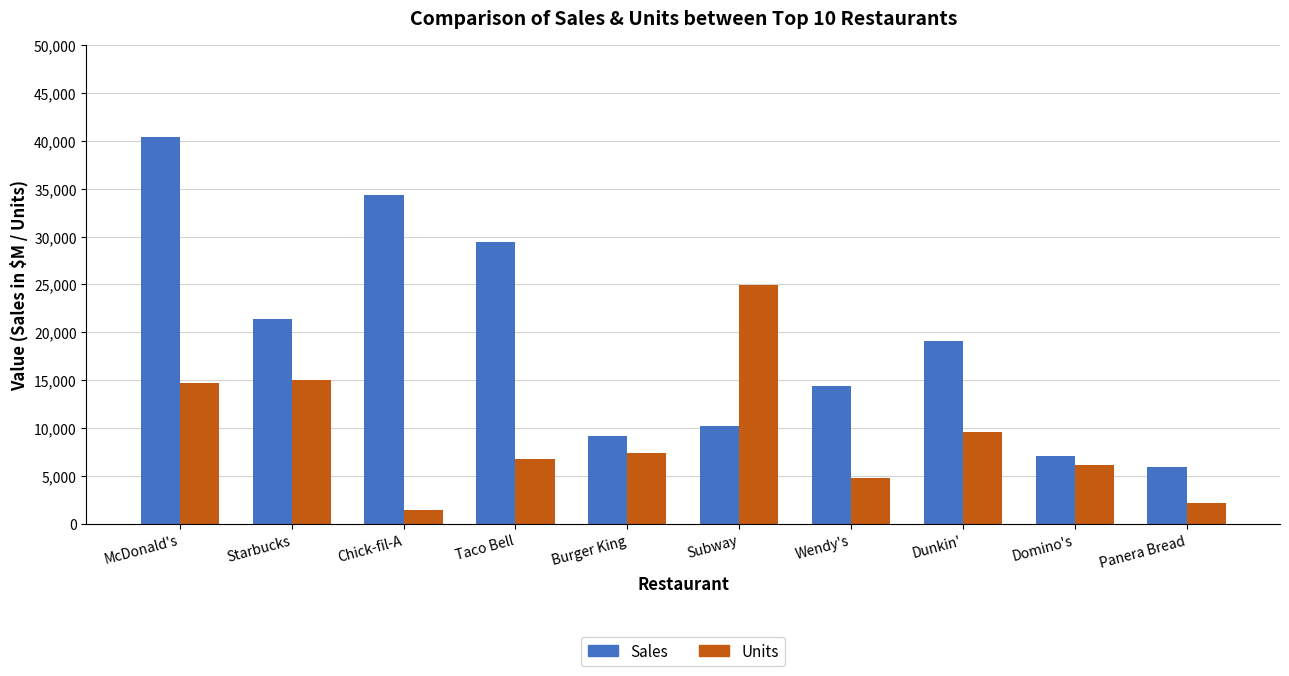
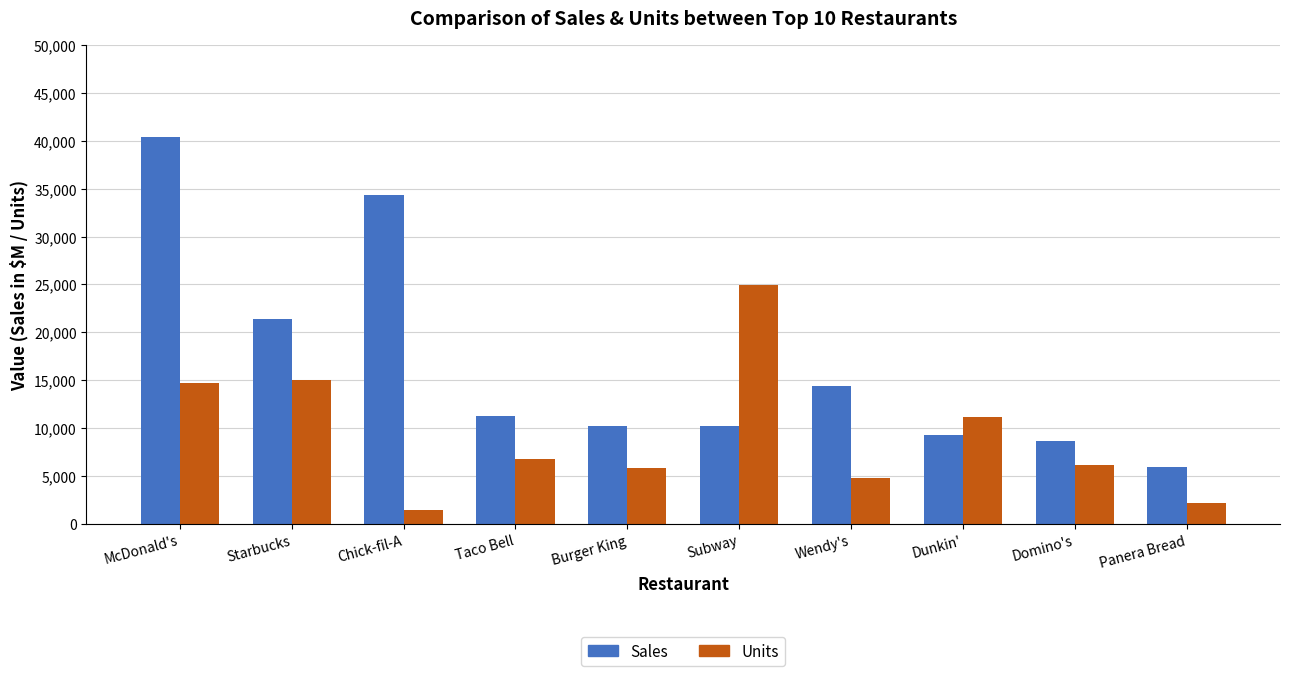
  {
    "Sales": {
      "McDonald's": "40,000",
      "Starbucks": "21,000",
      "Chick-fil-A": "34,000",
-     "Taco Bell": "29,000",
-     "Burger King": "9,000",
+     "Taco Bell": "11,000",
+     "Burger King": "10,000",
      "Subway": "10,000",
      "Wendy's": "14,000",
-     "Dunkin'": "19,000",
-     "Domino's": "7,000",
+     "Dunkin'": "9,000",
+     "Domino's": "9,000",
      "Panera Bread": "6,000"
    },
    "Units": {
      "McDonald's": "15,000",
      "Starbucks": "15,000",
      "Chick-fil-A": "1,000",
      "Taco Bell": "7,000",
-     "Burger King": "7,000",
+     "Burger King": "6,000",
      "Subway": "25,000",
      "Wendy's": "5,000",
-     "Dunkin'": "10,000",
+     "Dunkin'": "11,000",
      "Domino's": "6,000",
      "Panera Bread": "2,000"
    }
  }
